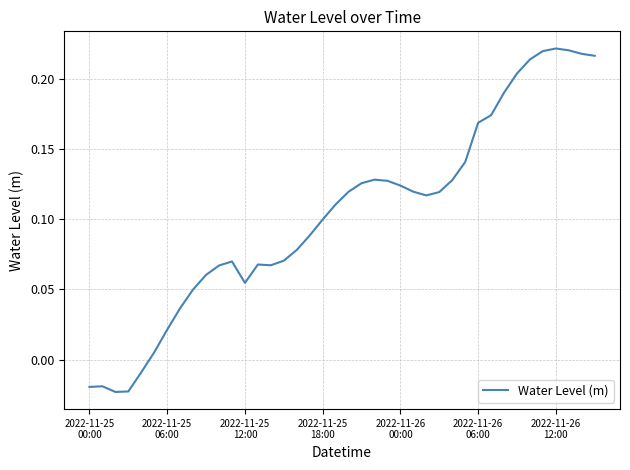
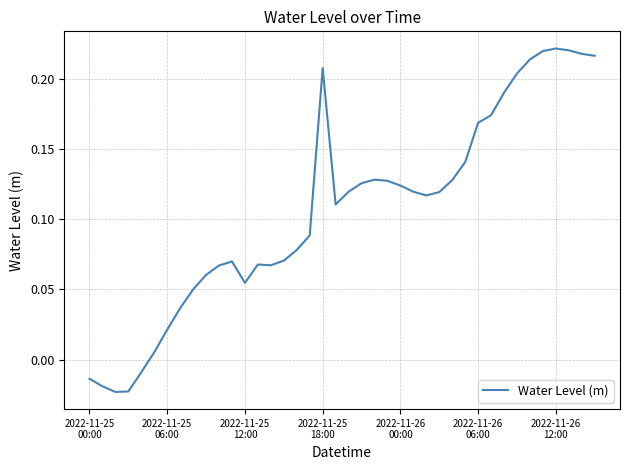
  {
-   "2022-11-25 00:00": -0.019,
+   "2022-11-25 00:00": -0.014,
    "2022-11-25 06:00": 0.021,
    "2022-11-25 12:00": 0.055,
-   "2022-11-25 18:00": 0.100,
+   "2022-11-25 18:00": 0.208,
    "2022-11-26 00:00": 0.124,
    "2022-11-26 06:00": 0.169,
    "2022-11-26 12:00": 0.222
  }
